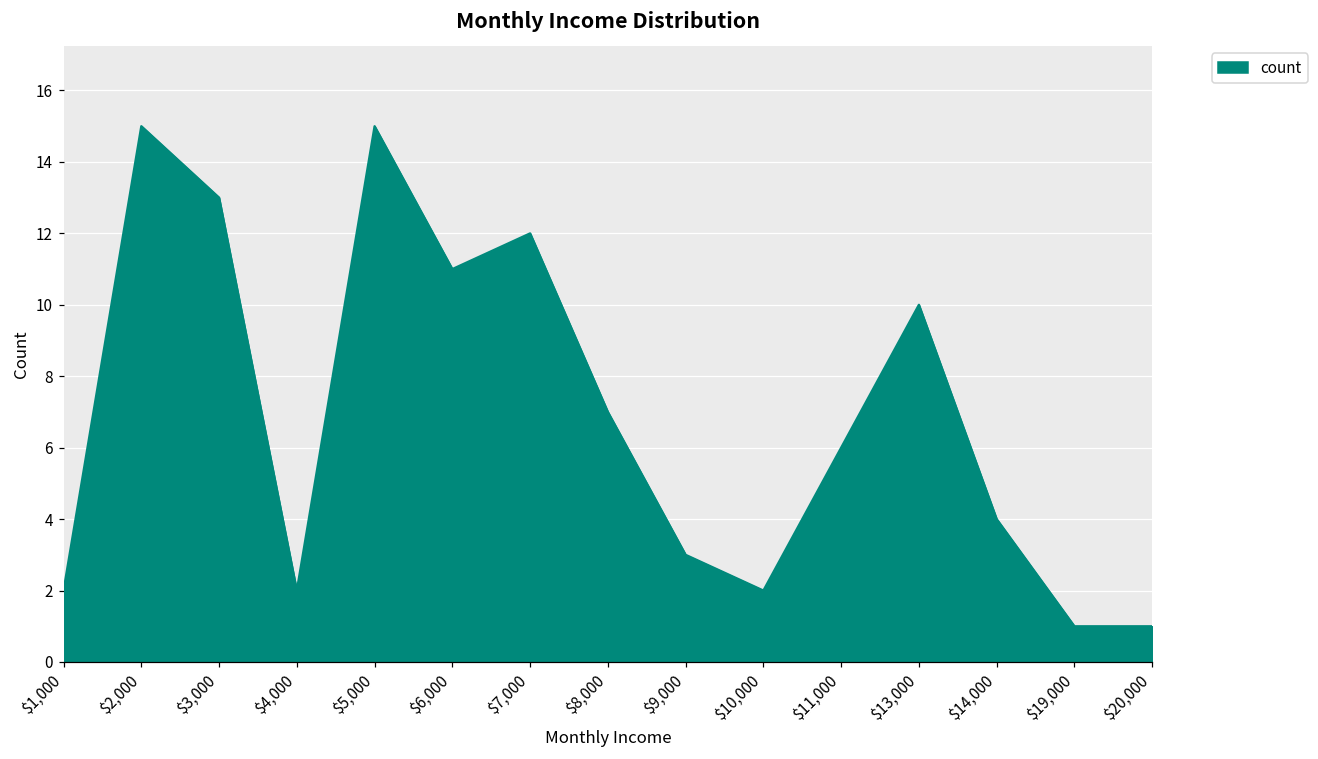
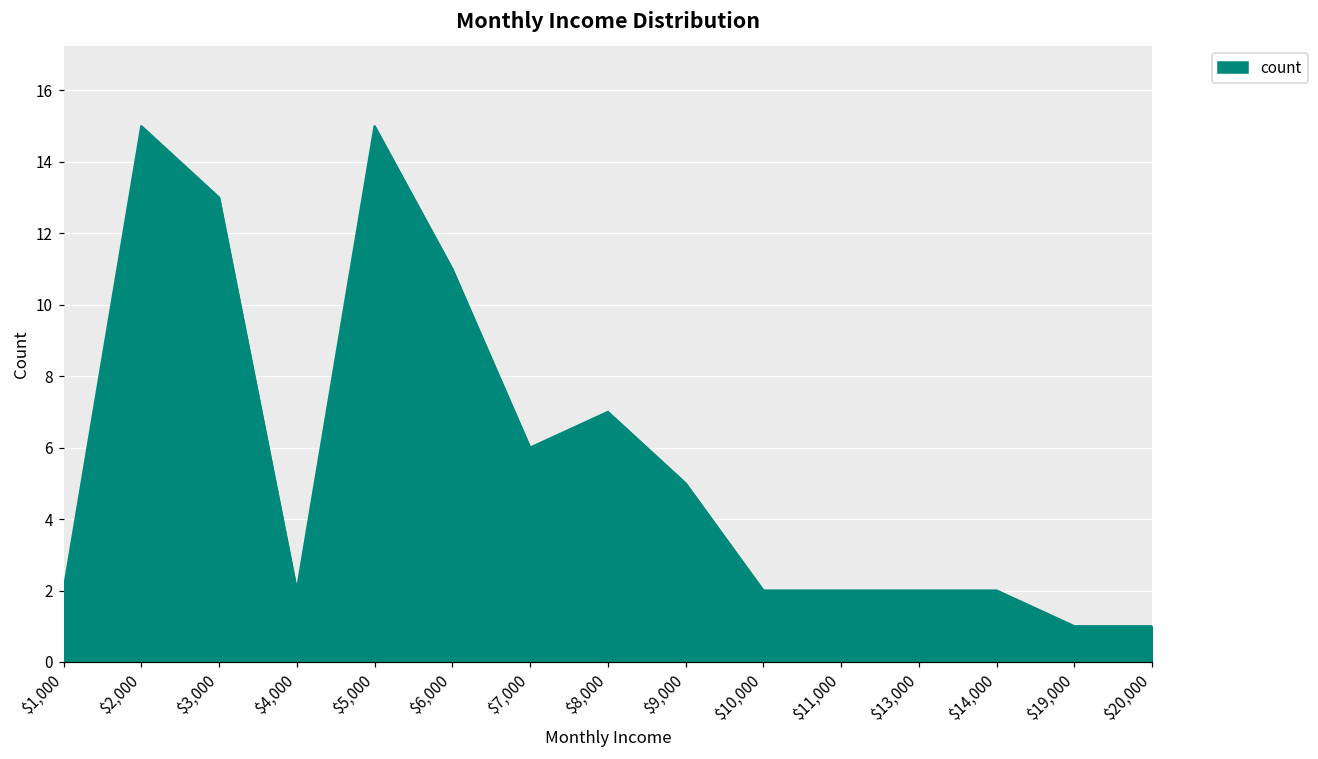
  {
    "$1,000": 2,
    "$2,000": 15,
    "$3,000": 13,
    "$4,000": 2,
    "$5,000": 15,
    "$6,000": 11,
-   "$7,000": 12,
+   "$7,000": 6,
    "$8,000": 7,
-   "$9,000": 3,
+   "$9,000": 5,
    "$10,000": 2,
-   "$11,000": 6,
-   "$13,000": 10,
-   "$14,000": 4,
+   "$11,000": 2,
+   "$13,000": 2,
+   "$14,000": 2,
    "$19,000": 1,
    "$20,000": 1
  }
